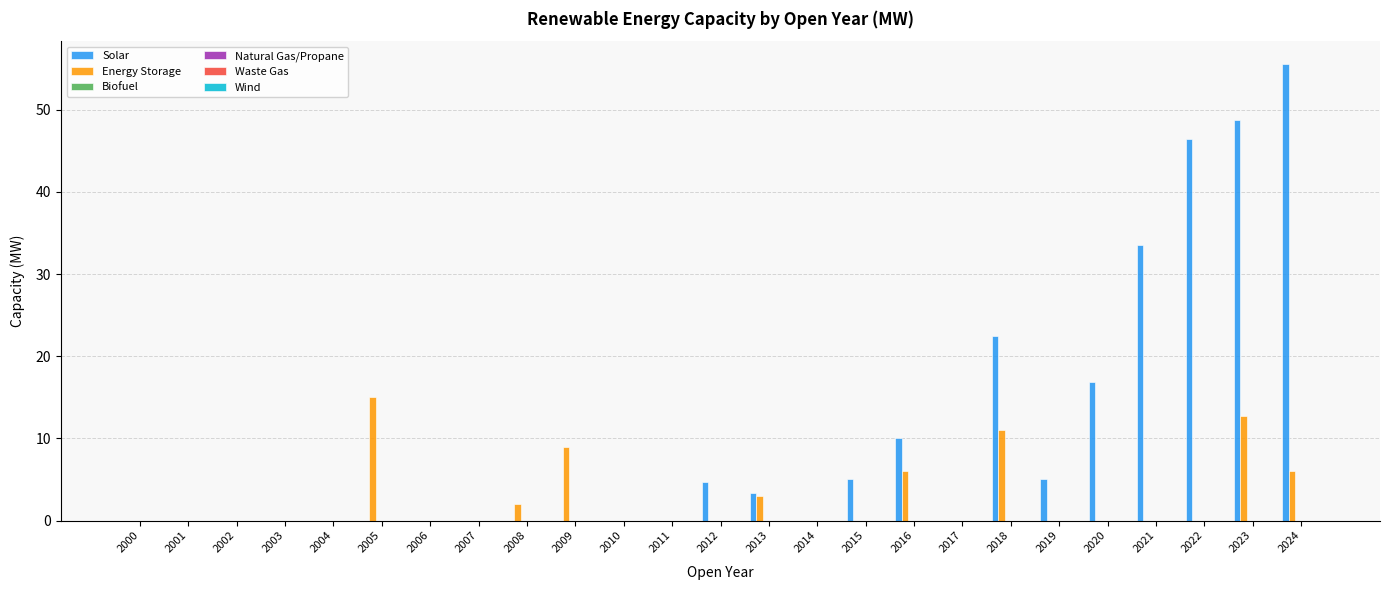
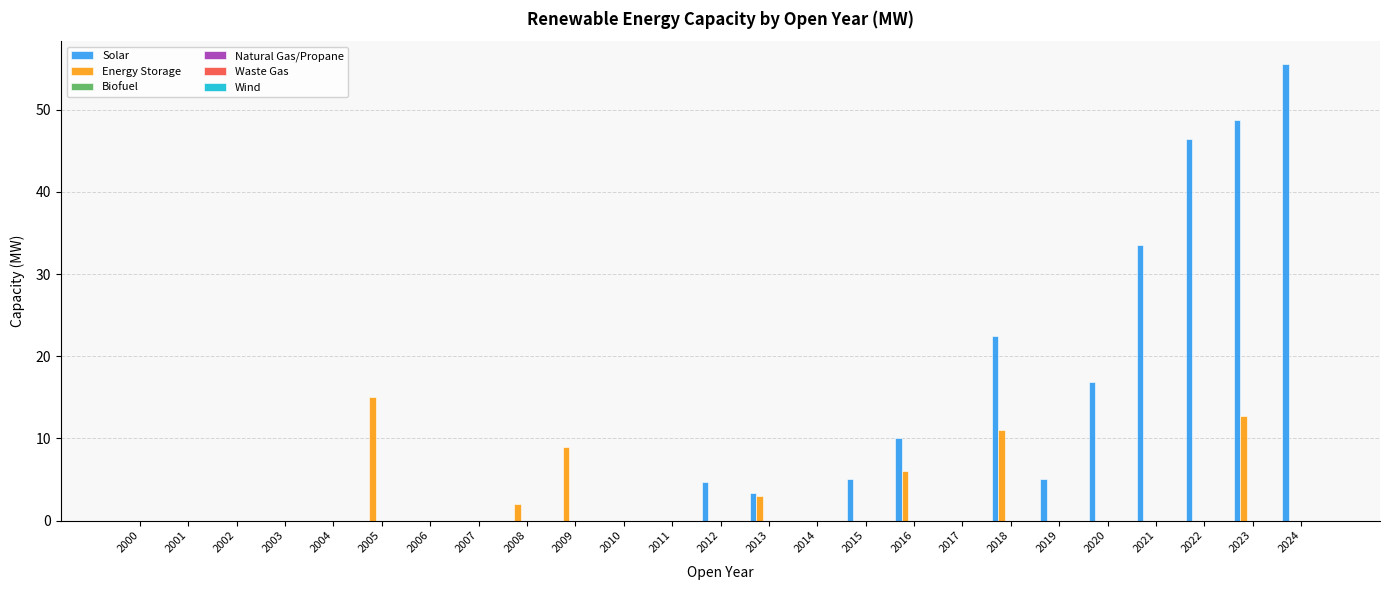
  {
    "Energy Storage": {
      "2000": 0,
      "2001": 0,
      "2002": 0,
      "2003": 0,
      "2004": 0,
      "2005": 15,
      "2006": 0,
      "2007": 0,
      "2008": 2,
      "2009": 9,
      "2010": 0,
      "2011": 0,
      "2012": 0,
      "2013": 3,
      "2014": 0,
      "2015": 0,
      "2016": 6,
      "2017": 0,
      "2018": 11,
      "2019": 0,
      "2020": 0,
      "2021": 0,
      "2022": 0,
      "2023": 13,
-     "2024": 6
+     "2024": 0
    },
    "Biofuel": {
      "2000": 0,
      "2001": 0,
      "2002": 0,
      "2003": 0,
      "2004": 0,
      "2005": 0,
      "2006": 0,
      "2007": 0,
      "2008": 0,
      "2009": 0,
      "2010": 0,
      "2011": 0,
      "2012": 0,
      "2013": 0,
      "2014": 0,
      "2015": 0,
      "2016": 0,
      "2017": 0,
      "2018": 0,
      "2019": 0,
      "2020": 0,
      "2021": 0,
      "2022": 0,
      "2023": 0,
      "2024": 0
    },
    "Natural Gas/Propane": {
      "2000": 0,
      "2001": 0,
      "2002": 0,
      "2003": 0,
      "2004": 0,
      "2005": 0,
      "2006": 0,
      "2007": 0,
      "2008": 0,
      "2009": 0,
      "2010": 0,
      "2011": 0,
      "2012": 0,
      "2013": 0,
      "2014": 0,
      "2015": 0,
      "2016": 0,
      "2017": 0,
      "2018": 0,
      "2019": 0,
      "2020": 0,
      "2021": 0,
      "2022": 0,
      "2023": 0,
      "2024": 0
    },
    "Waste Gas": {
      "2000": 0,
      "2001": 0,
      "2002": 0,
      "2003": 0,
      "2004": 0,
      "2005": 0,
      "2006": 0,
      "2007": 0,
      "2008": 0,
      "2009": 0,
      "2010": 0,
      "2011": 0,
      "2012": 0,
      "2013": 0,
      "2014": 0,
      "2015": 0,
      "2016": 0,
      "2017": 0,
      "2018": 0,
      "2019": 0,
      "2020": 0,
      "2021": 0,
      "2022": 0,
      "2023": 0,
      "2024": 0
    }
  }
